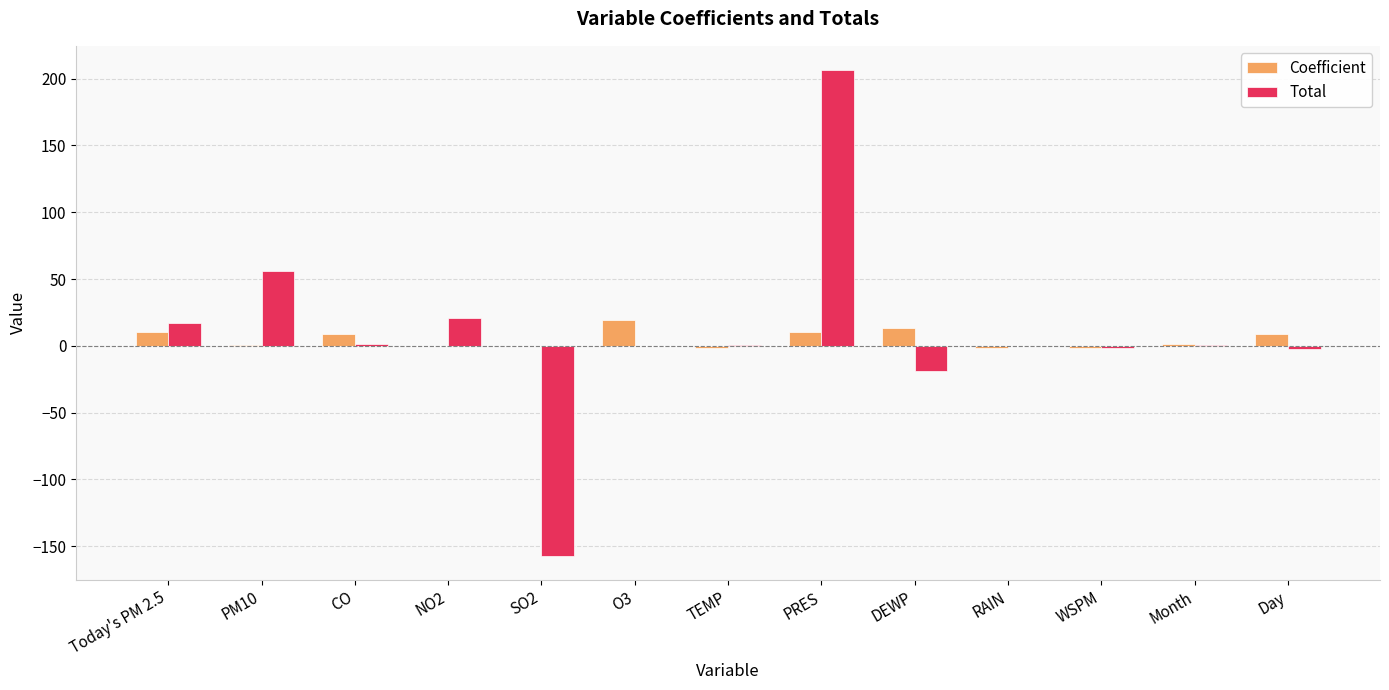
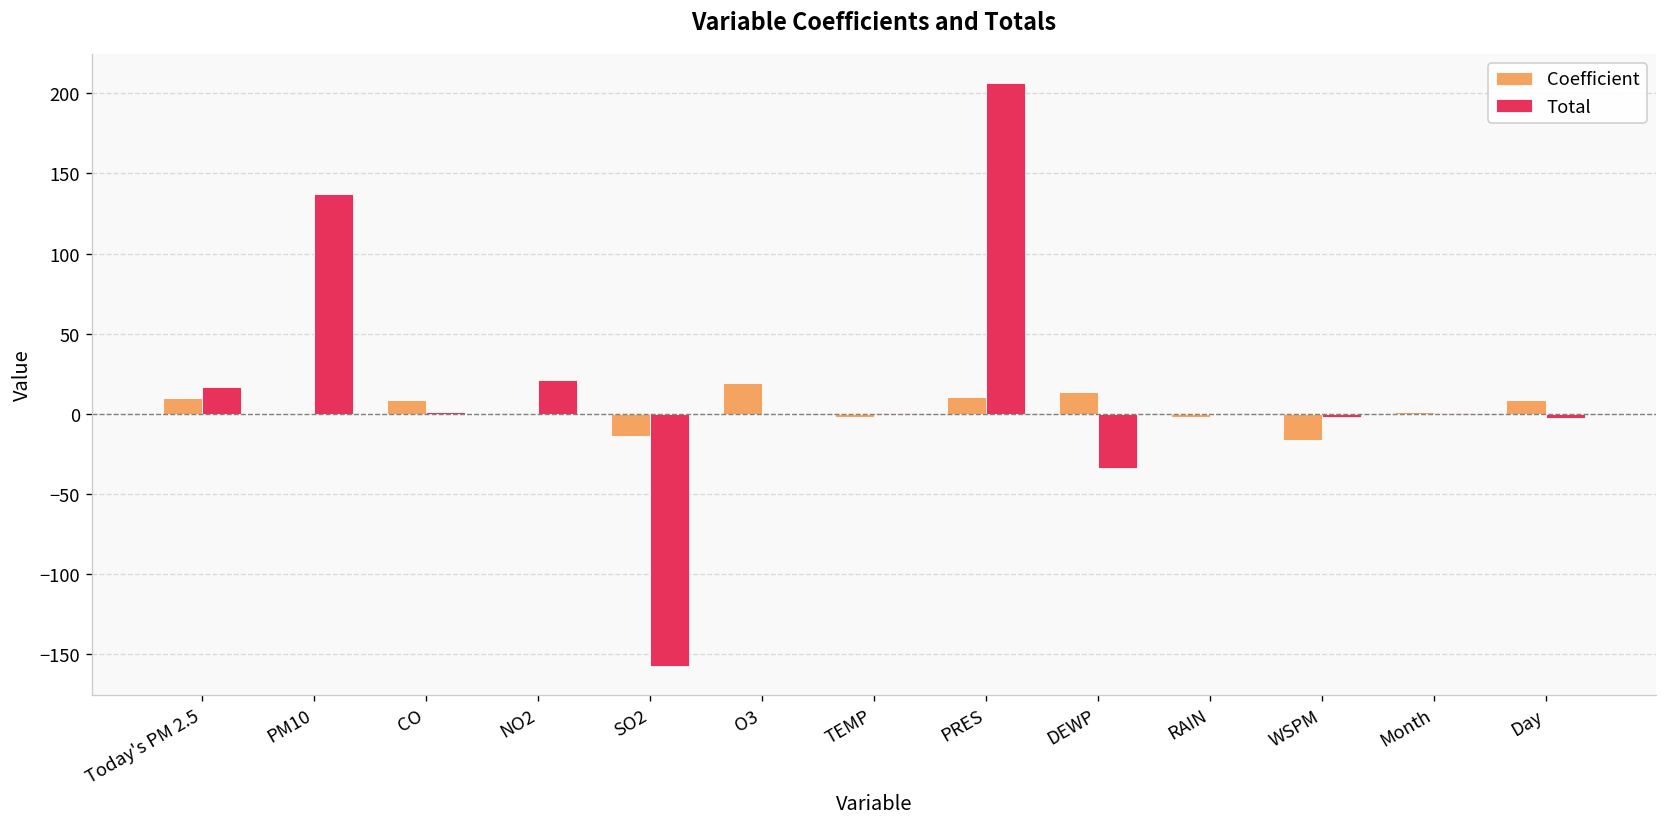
  {
    "Coefficient": {
      "Today's PM 2.5": 10,
      "CO": 9,
-     "SO2": 0,
+     "SO2": -13,
      "O3": 19,
      "TEMP": -2,
      "PRES": 10,
      "DEWP": 13,
-     "WSPM": -2,
+     "WSPM": -16,
      "Day": 9
    },
    "Total": {
      "Today's PM 2.5": 17,
-     "PM10": 56,
+     "PM10": 137,
      "NO2": 21,
      "SO2": -157,
      "PRES": 206,
-     "DEWP": -19,
+     "DEWP": -34,
      "RAIN": 0,
      "Day": -3
    }
  }
